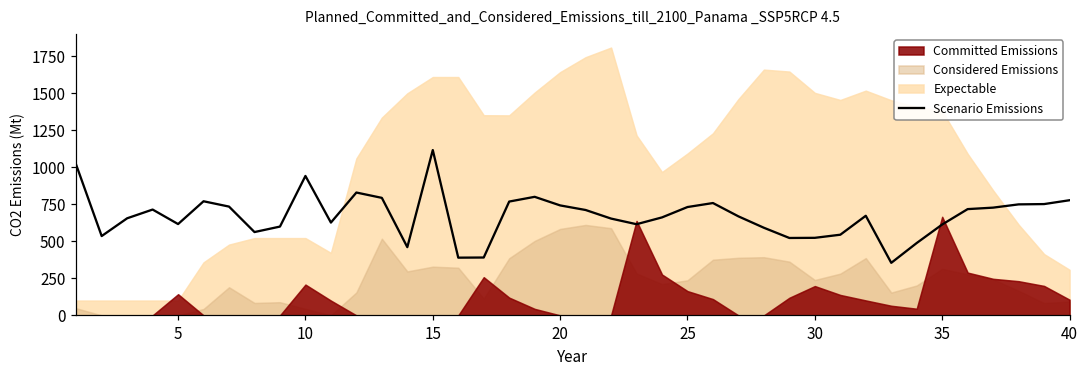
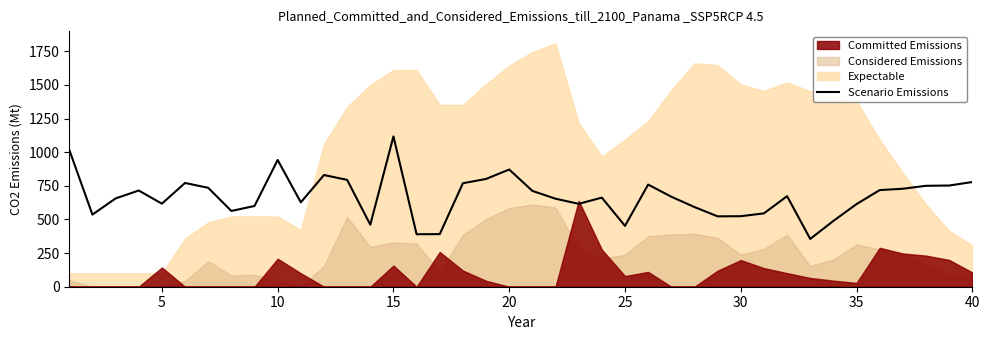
  {
    "Scenario Emissions": {
      "5": 620,
      "10": 940,
      "15": 1120,
-     "20": 740,
-     "25": 730,
+     "20": 870,
+     "25": 450,
      "30": 520,
      "35": 610,
      "40": 780
    },
    "Committed Emissions": {
      "5": 140,
      "10": 210,
-     "15": 0,
+     "15": 160,
      "20": 0,
-     "25": 160,
+     "25": 80,
      "30": 200,
-     "35": 670
+     "35": 30
    }
  }
